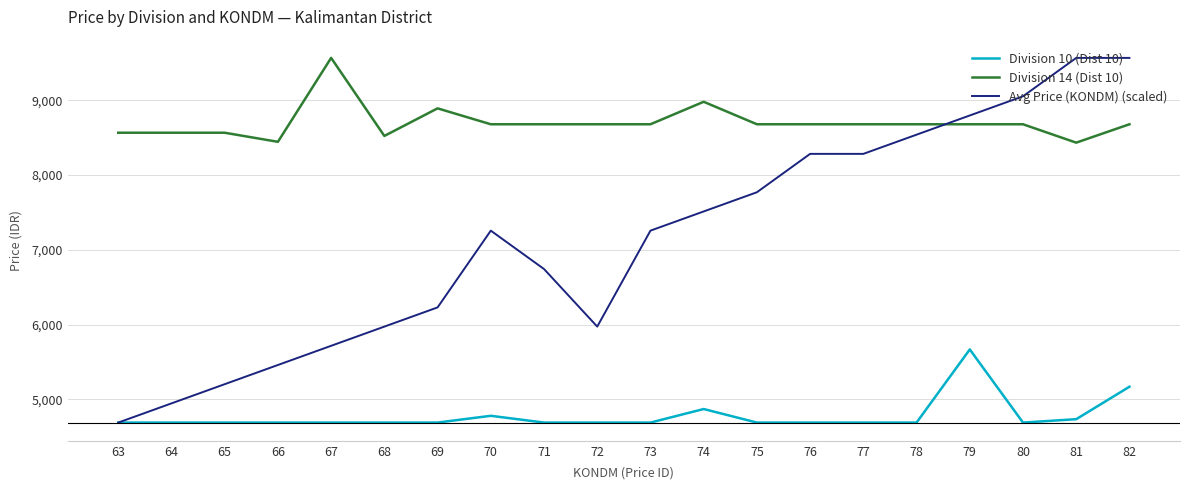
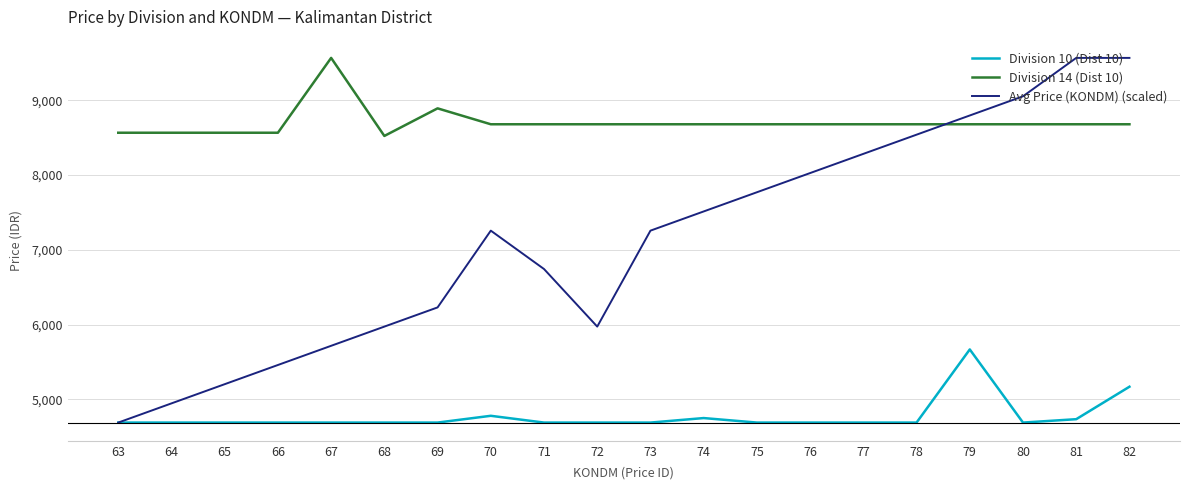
  {
    "Division 10 (Dist 10)": {
      "64": "4,700",
      "65": "4,700",
      "66": "4,700",
      "67": "4,700",
      "68": "4,700",
      "69": "4,700",
      "70": "4,800",
      "71": "4,700",
      "72": "4,700",
      "73": "4,700",
-     "74": "4,900",
+     "74": "4,700",
      "75": "4,700",
      "76": "4,700",
      "77": "4,700",
      "78": "4,700",
      "79": "5,700",
      "80": "4,700",
      "81": "4,700",
      "82": "5,200"
    },
    "Division 14 (Dist 10)": {
      "63": "8,600",
      "64": "8,600",
      "65": "8,600",
-     "66": "8,400",
+     "66": "8,600",
      "67": "9,600",
      "68": "8,500",
      "69": "8,900",
      "70": "8,700",
      "71": "8,700",
      "72": "8,700",
      "73": "8,700",
-     "74": "9,000",
+     "74": "8,700",
      "75": "8,700",
      "76": "8,700",
      "77": "8,700",
      "78": "8,700",
      "79": "8,700",
      "80": "8,700",
-     "81": "8,400",
+     "81": "8,700",
      "82": "8,700"
    },
    "Avg Price (KONDM) (scaled)": {
      "64": "4,900",
      "65": "5,200",
      "66": "5,500",
      "67": "5,700",
      "68": "6,000",
      "69": "6,200",
      "70": "7,300",
      "71": "6,700",
      "72": "6,000",
      "73": "7,300",
      "74": "7,500",
      "75": "7,800",
-     "76": "8,300",
+     "76": "8,000",
      "77": "8,300",
      "78": "8,500",
      "79": "8,800",
      "80": "9,100",
      "81": "9,600",
      "82": "9,600"
    }
  }
